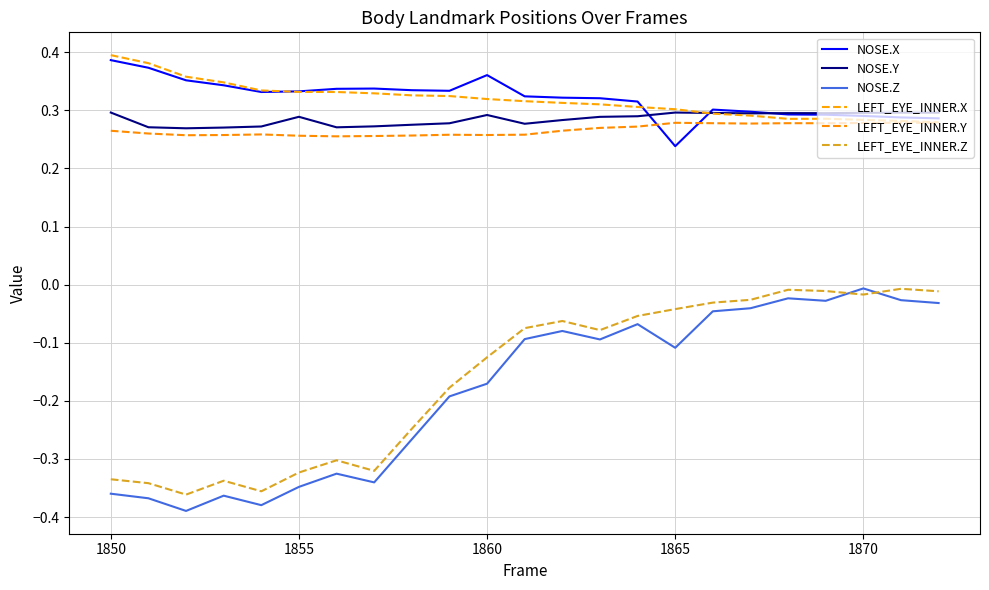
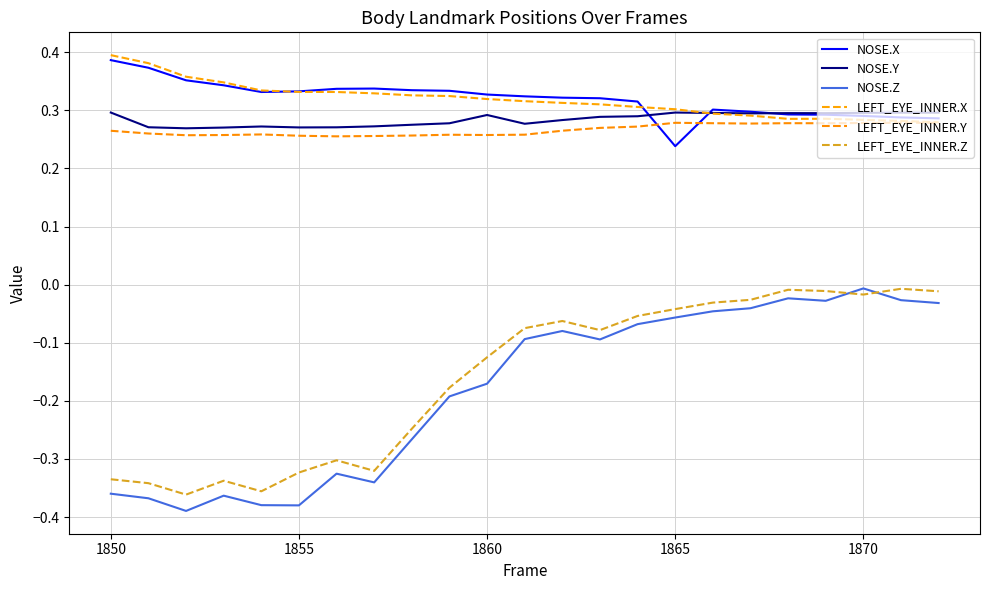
  {
    "NOSE.X": {
      "1850": 0.39,
-     "1860": 0.36,
+     "1860": 0.33,
      "1865": 0.24
    },
    "NOSE.Y": {
      "1850": 0.30,
-     "1855": 0.29,
+     "1855": 0.27,
      "1860": 0.29,
      "1865": 0.30
    },
    "NOSE.Z": {
      "1850": -0.36,
-     "1855": -0.35,
+     "1855": -0.38,
      "1860": -0.17,
-     "1865": -0.11,
+     "1865": -0.06,
      "1870": -0.01
    }
  }
